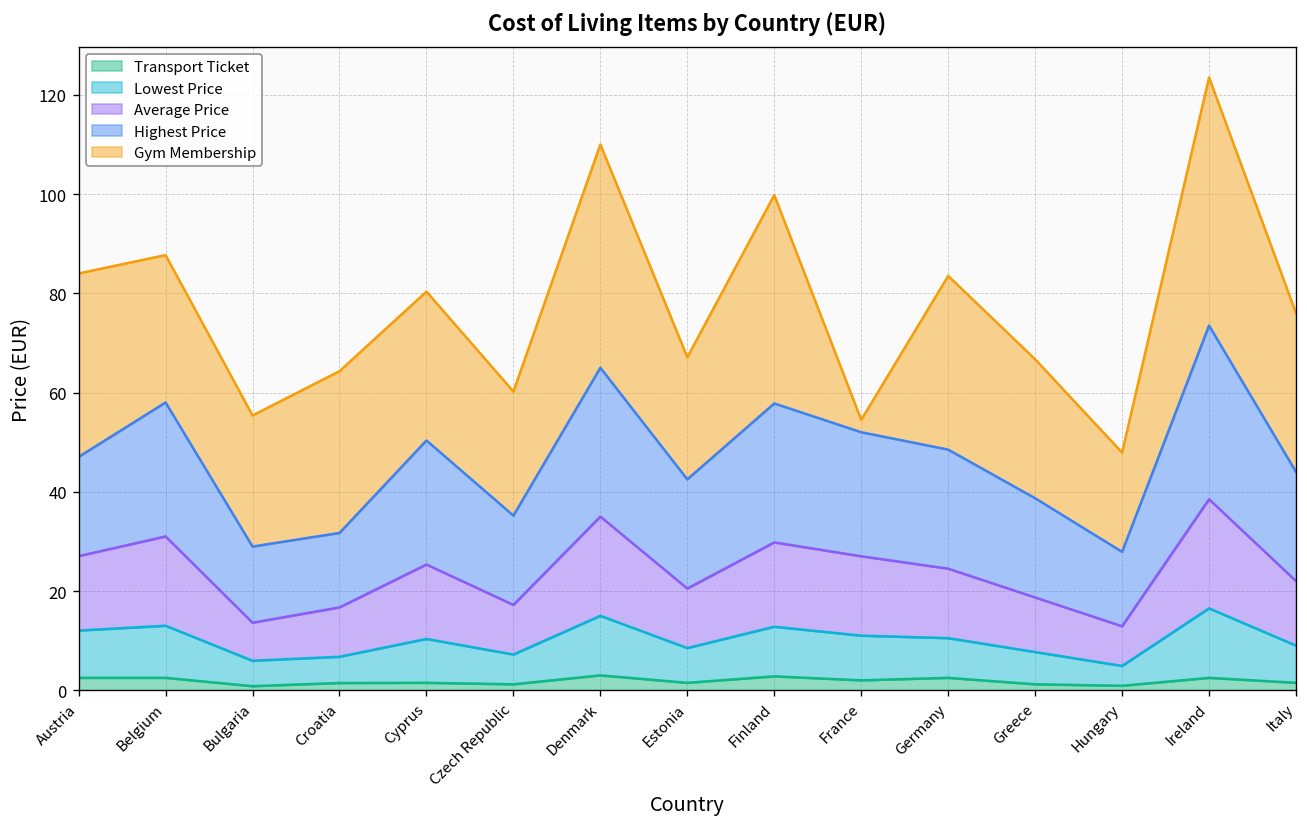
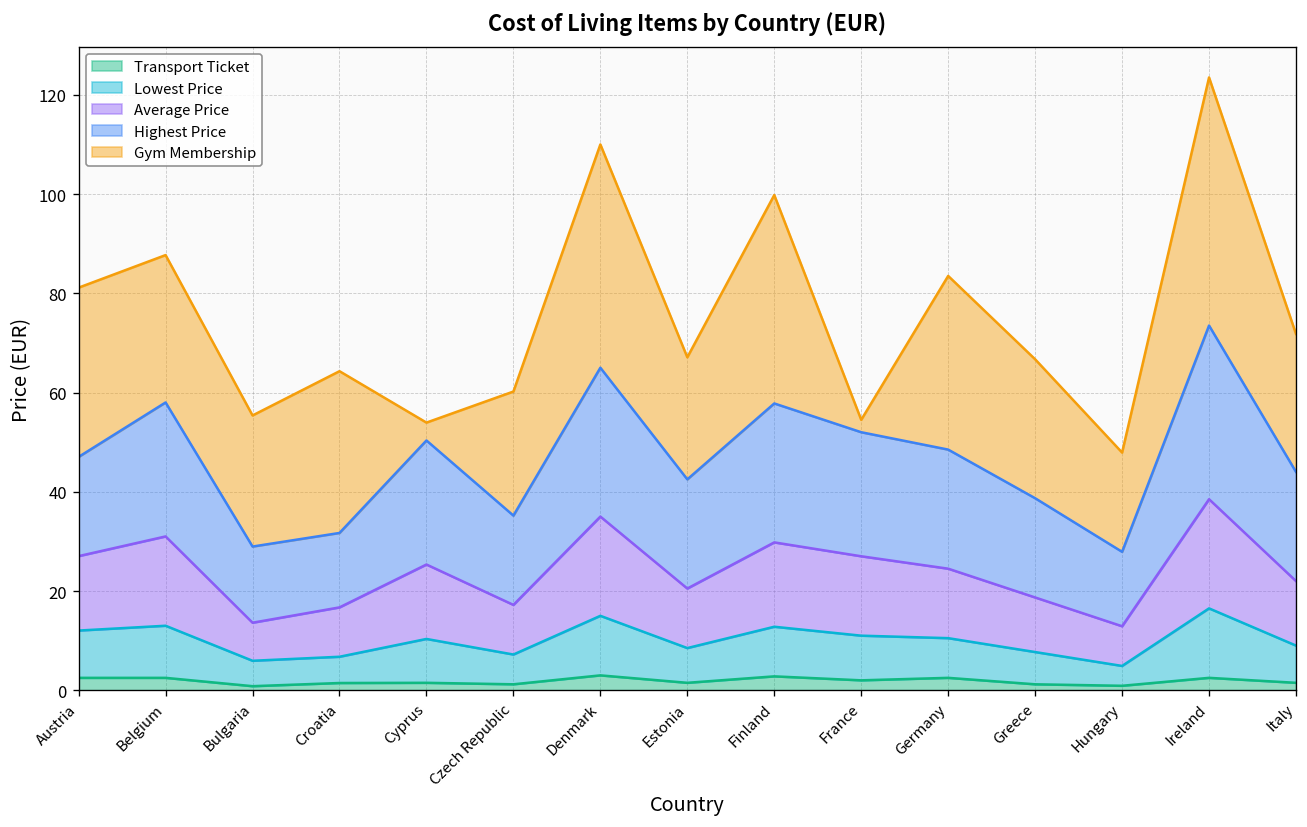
  {
    "Gym Membership": {
-     "Austria": 37,
+     "Austria": 34,
      "Belgium": 30,
      "Bulgaria": 26,
      "Croatia": 33,
-     "Cyprus": 30,
+     "Cyprus": 4,
      "Czech Republic": 25,
      "Denmark": 45,
      "Estonia": 25,
      "Finland": 42,
      "France": 3,
      "Germany": 35,
      "Greece": 28,
      "Hungary": 20,
      "Ireland": 50,
-     "Italy": 32
+     "Italy": 28
    }
  }
